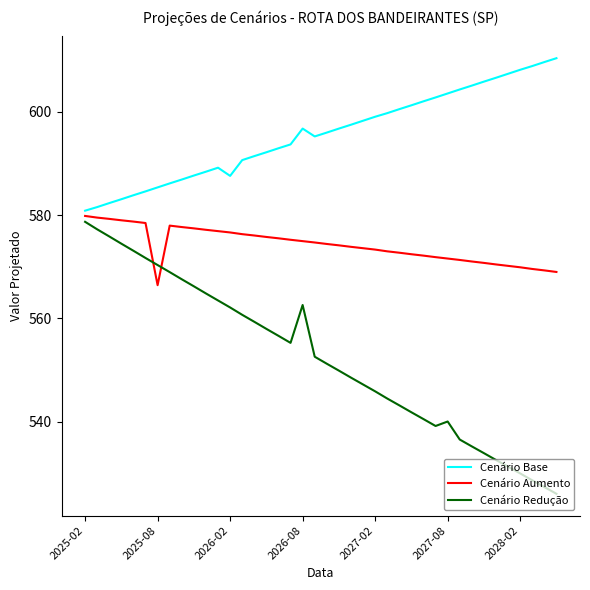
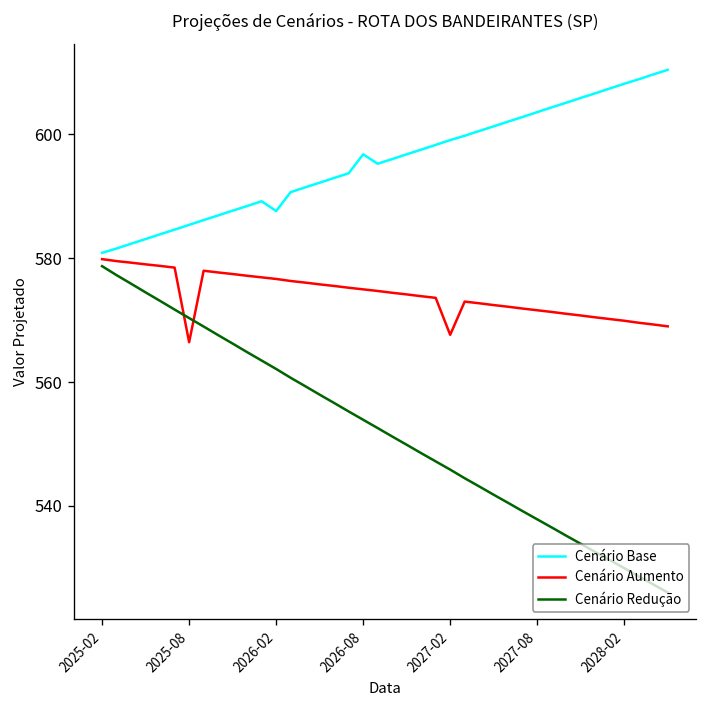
  {
    "Cenário Base": {
      "2025-02": 581,
      "2025-08": 585,
      "2026-02": 588,
      "2026-08": 597,
      "2027-02": 599,
      "2027-08": 604,
      "2028-02": 608
    },
    "Cenário Aumento": {
      "2025-02": 580,
      "2025-08": 566,
      "2026-02": 577,
      "2026-08": 575,
-     "2027-02": 573,
+     "2027-02": 568,
      "2027-08": 572,
      "2028-02": 570
    },
    "Cenário Redução": {
      "2025-02": 579,
      "2025-08": 570,
      "2026-02": 562,
-     "2026-08": 563,
+     "2026-08": 554,
      "2027-02": 546,
-     "2027-08": 540
+     "2027-08": 538
    }
  }
